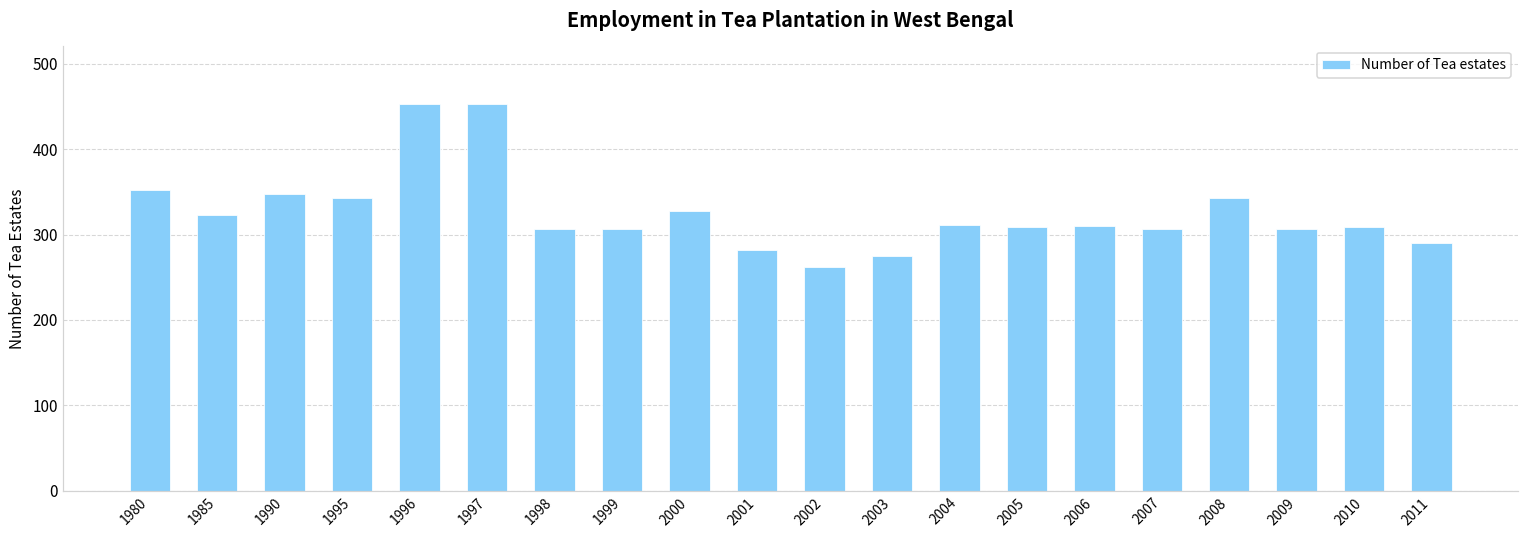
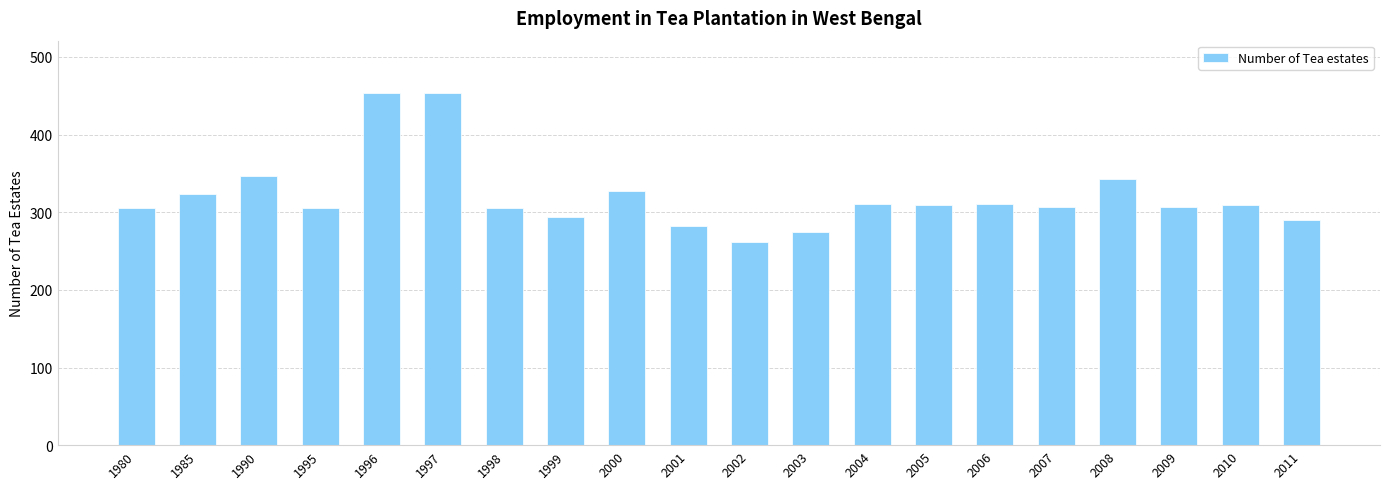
  {
-   "1980": 350,
+   "1980": 310,
    "1985": 320,
    "1990": 350,
-   "1995": 340,
+   "1995": 310,
    "1996": 450,
    "1997": 450,
    "1998": 310,
-   "1999": 310,
+   "1999": 290,
    "2000": 330,
    "2001": 280,
    "2002": 260,
    "2003": 280,
    "2004": 310,
    "2005": 310,
    "2006": 310,
    "2007": 310,
    "2008": 340,
    "2009": 310,
    "2010": 310,
    "2011": 290
  }
